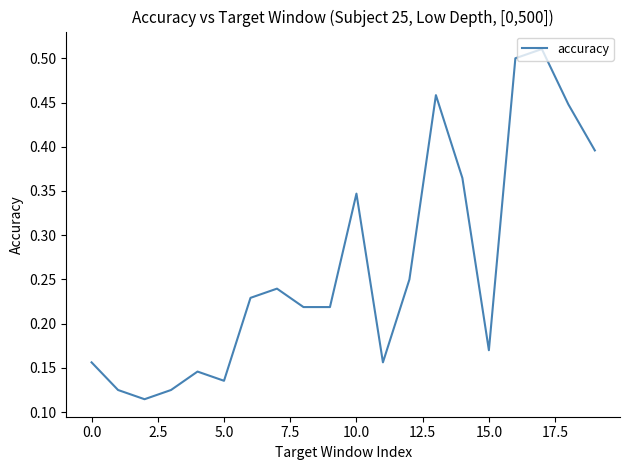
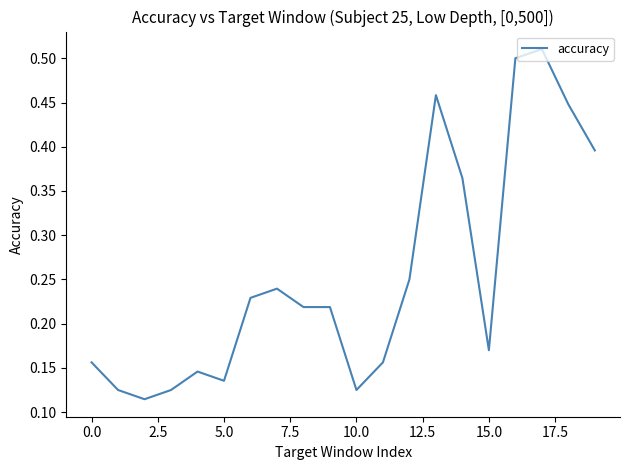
  {
    "0.0": 0.16,
    "5.0": 0.14,
-   "10.0": 0.35,
+   "10.0": 0.13,
    "15.0": 0.17
  }
